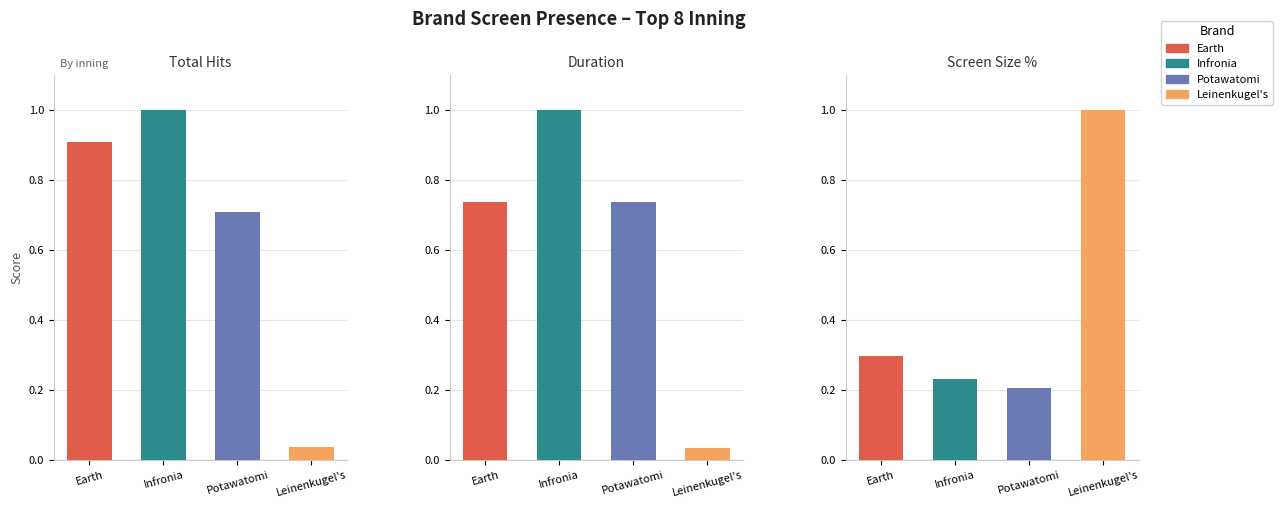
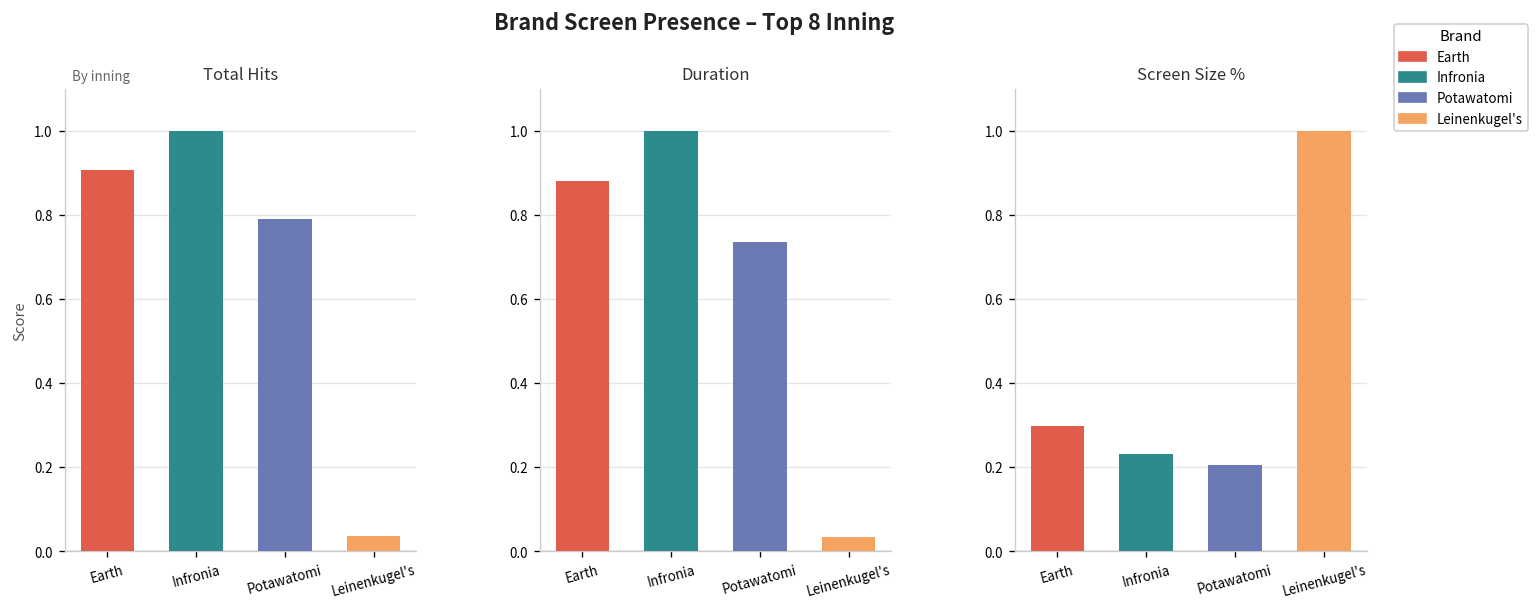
  {
    "Total Hits": {
      "Earth": 0.91,
      "Infronia": 1.00,
-     "Potawatomi": 0.71,
+     "Potawatomi": 0.79,
      "Leinenkugel's": 0.04
    },
    "Duration": {
-     "Earth": 0.74,
+     "Earth": 0.88,
      "Infronia": 1.00,
      "Potawatomi": 0.74,
      "Leinenkugel's": 0.03
    },
    "Screen Size %": {
      "Earth": 0.30,
      "Infronia": 0.23,
      "Potawatomi": 0.21,
      "Leinenkugel's": 1.00
    }
  }
